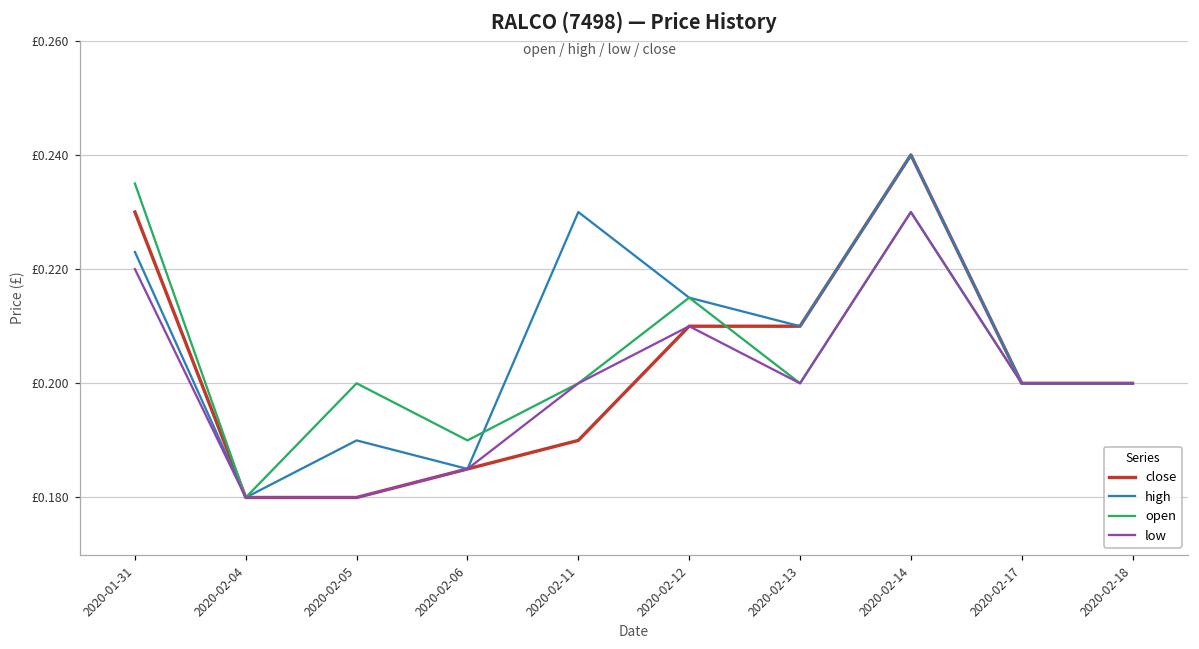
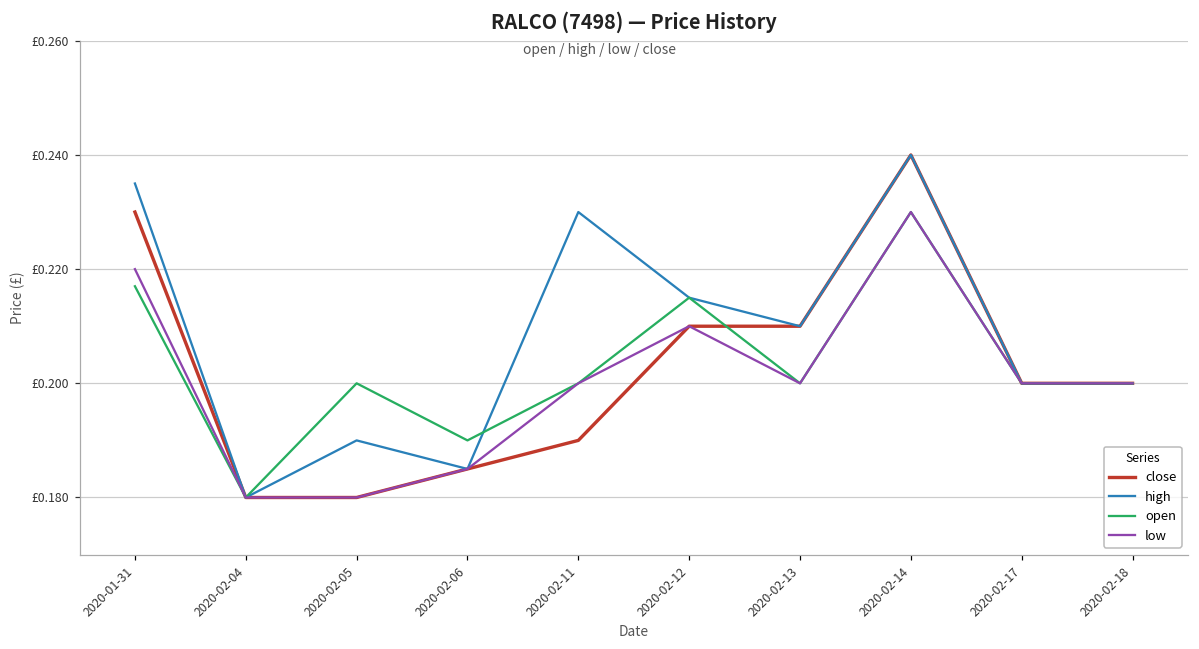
  {
    "close": {
      "2020-01-31": "£0.230",
      "2020-02-11": "£0.190"
    },
    "high": {
-     "2020-01-31": "£0.223",
+     "2020-01-31": "£0.235",
      "2020-02-05": "£0.190",
      "2020-02-11": "£0.230"
    },
    "open": {
-     "2020-01-31": "£0.235",
+     "2020-01-31": "£0.217",
      "2020-02-05": "£0.200",
      "2020-02-06": "£0.190"
    },
    "low": {
      "2020-01-31": "£0.220"
    }
  }
